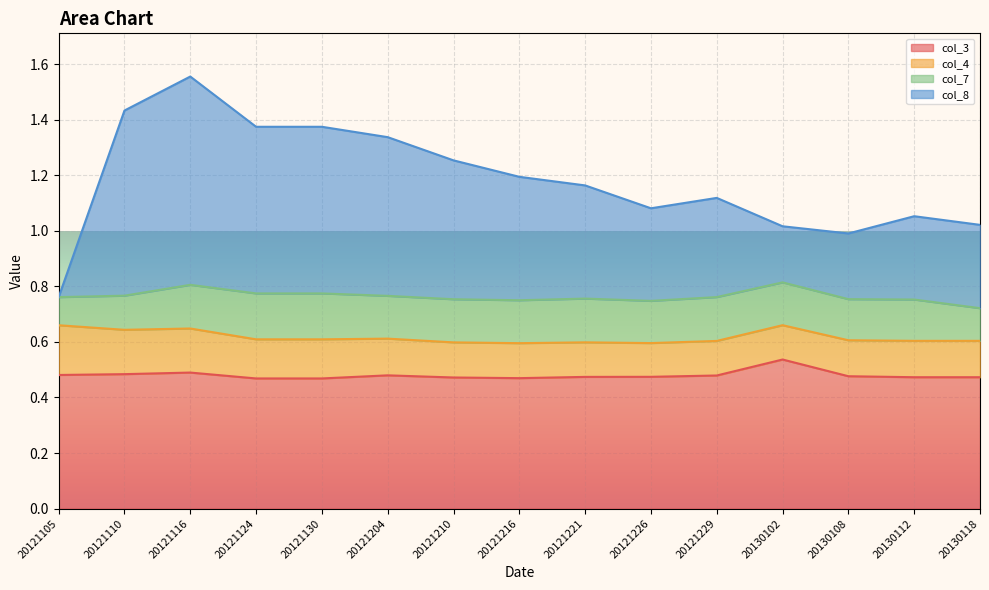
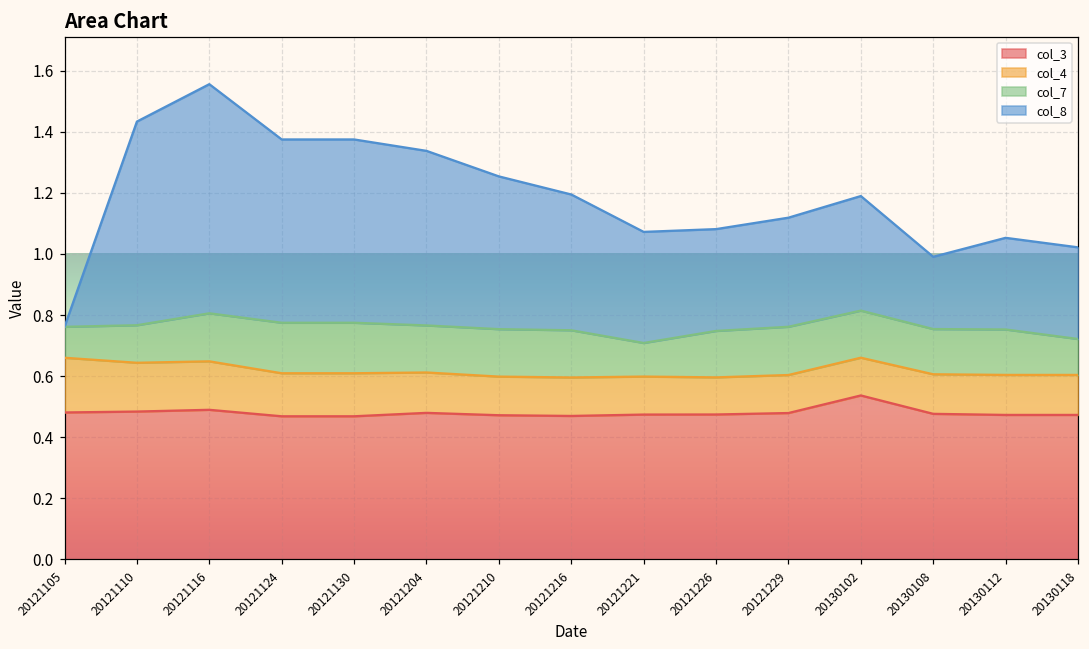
  {
    "col_3": {
      "20121105": 0.48,
      "20121110": 0.48,
      "20121116": 0.49,
      "20121124": 0.47,
      "20121130": 0.47,
      "20121204": 0.48,
      "20121210": 0.47,
      "20121216": 0.47,
      "20121221": 0.47,
      "20121226": 0.47,
      "20121229": 0.48,
      "20130102": 0.54,
      "20130108": 0.48,
      "20130112": 0.47,
      "20130118": 0.47
    },
    "col_4": {
      "20121105": 0.18,
      "20121110": 0.16,
      "20121116": 0.16,
      "20121124": 0.14,
      "20121130": 0.14,
      "20121204": 0.13,
      "20121210": 0.13,
      "20121216": 0.13,
      "20121221": 0.12,
      "20121226": 0.12,
      "20121229": 0.12,
      "20130102": 0.12,
      "20130108": 0.13,
      "20130112": 0.13,
      "20130118": 0.13
    },
    "col_7": {
      "20121110": 0.12,
      "20121116": 0.16,
      "20121124": 0.17,
      "20121130": 0.17,
      "20121204": 0.15,
      "20121210": 0.16,
      "20121216": 0.15,
-     "20121221": 0.16,
+     "20121221": 0.11,
      "20121226": 0.15,
      "20121229": 0.16,
      "20130102": 0.15,
      "20130108": 0.15,
      "20130112": 0.15,
      "20130118": 0.12
    },
    "col_8": {
      "20121110": 0.67,
      "20121116": 0.75,
      "20121124": 0.60,
      "20121130": 0.60,
      "20121204": 0.57,
      "20121210": 0.50,
      "20121216": 0.44,
-     "20121221": 0.41,
+     "20121221": 0.36,
      "20121226": 0.33,
      "20121229": 0.36,
-     "20130102": 0.20,
+     "20130102": 0.38,
      "20130108": 0.24,
      "20130112": 0.30,
      "20130118": 0.30
    }
  }
